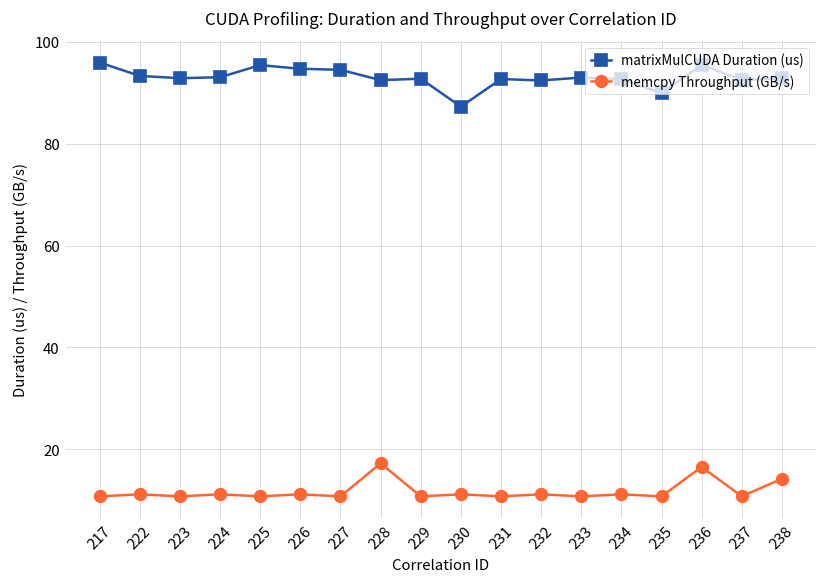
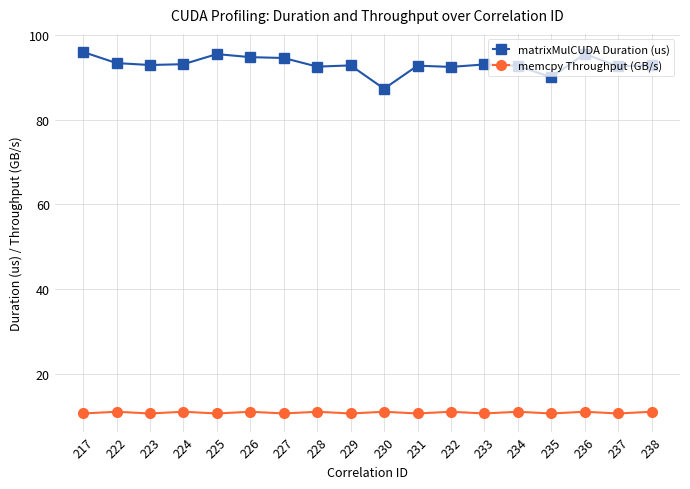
  {
    "matrixMulCUDA Duration (us)": {
      "217": 96,
      "222": 93,
      "223": 93,
      "224": 93,
      "225": 95,
      "226": 95,
      "227": 95,
      "228": 92,
      "229": 93,
      "230": 87,
      "231": 93,
      "232": 92,
      "233": 93,
      "235": 90
    },
    "memcpy Throughput (GB/s)": {
      "217": 11,
      "222": 11,
      "223": 11,
      "224": 11,
      "225": 11,
      "226": 11,
      "227": 11,
-     "228": 17,
+     "228": 11,
      "229": 11,
      "230": 11,
      "231": 11,
      "232": 11,
      "233": 11,
      "234": 11,
      "235": 11,
-     "236": 17,
+     "236": 11,
      "237": 11,
-     "238": 14
+     "238": 11
    }
  }
